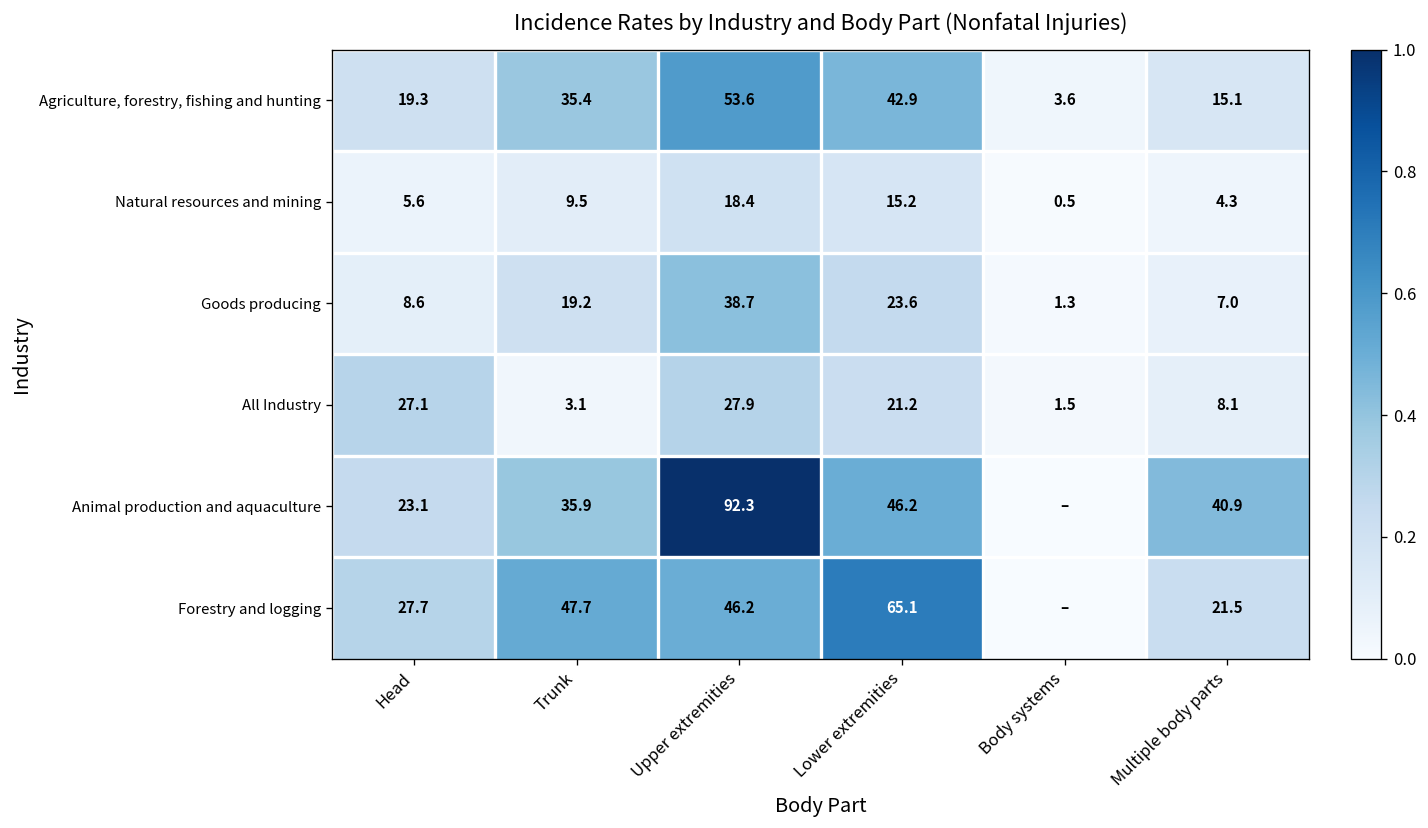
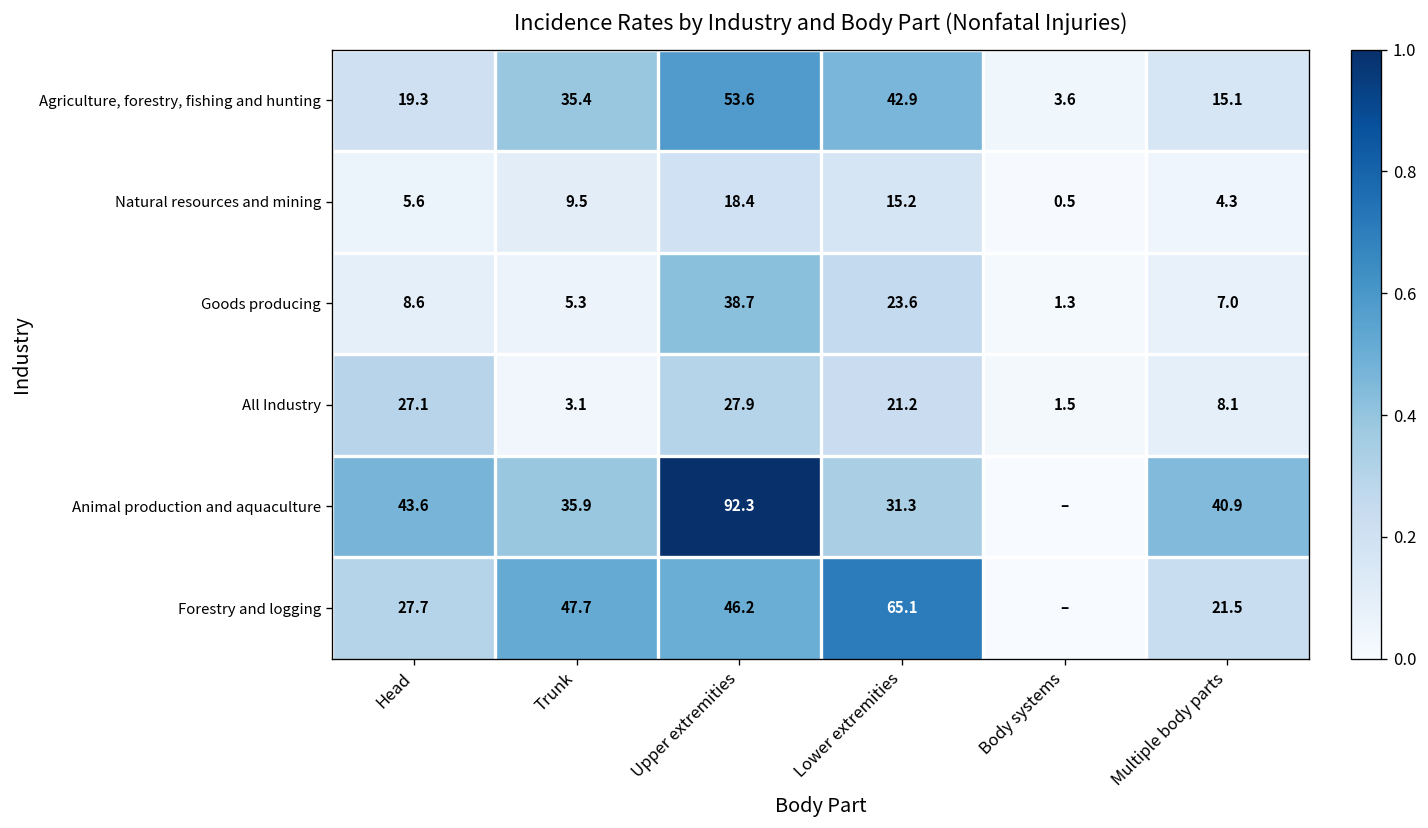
  {
    "Agriculture, forestry, fishing and hunting": {
      "Head": 19.3,
      "Trunk": 35.4,
      "Upper extremities": 53.6,
      "Lower extremities": 42.9,
      "Body systems": 3.6,
      "Multiple body parts": 15.1
    },
    "Natural resources and mining": {
      "Head": 5.6,
      "Trunk": 9.5,
      "Upper extremities": 18.4,
      "Lower extremities": 15.2,
      "Body systems": 0.5,
      "Multiple body parts": 4.3
    },
    "Goods producing": {
      "Head": 8.6,
-     "Trunk": 19.2,
+     "Trunk": 5.3,
      "Upper extremities": 38.7,
      "Lower extremities": 23.6,
      "Body systems": 1.3,
      "Multiple body parts": 7.0
    },
    "All Industry": {
      "Head": 27.1,
      "Trunk": 3.1,
      "Upper extremities": 27.9,
      "Lower extremities": 21.2,
      "Body systems": 1.5,
      "Multiple body parts": 8.1
    },
    "Animal production and aquaculture": {
-     "Head": 23.1,
+     "Head": 43.6,
      "Trunk": 35.9,
      "Upper extremities": 92.3,
-     "Lower extremities": 46.2,
+     "Lower extremities": 31.3,
      "Multiple body parts": 40.9
    },
    "Forestry and logging": {
      "Head": 27.7,
      "Trunk": 47.7,
      "Upper extremities": 46.2,
      "Lower extremities": 65.1,
      "Multiple body parts": 21.5
    }
  }
